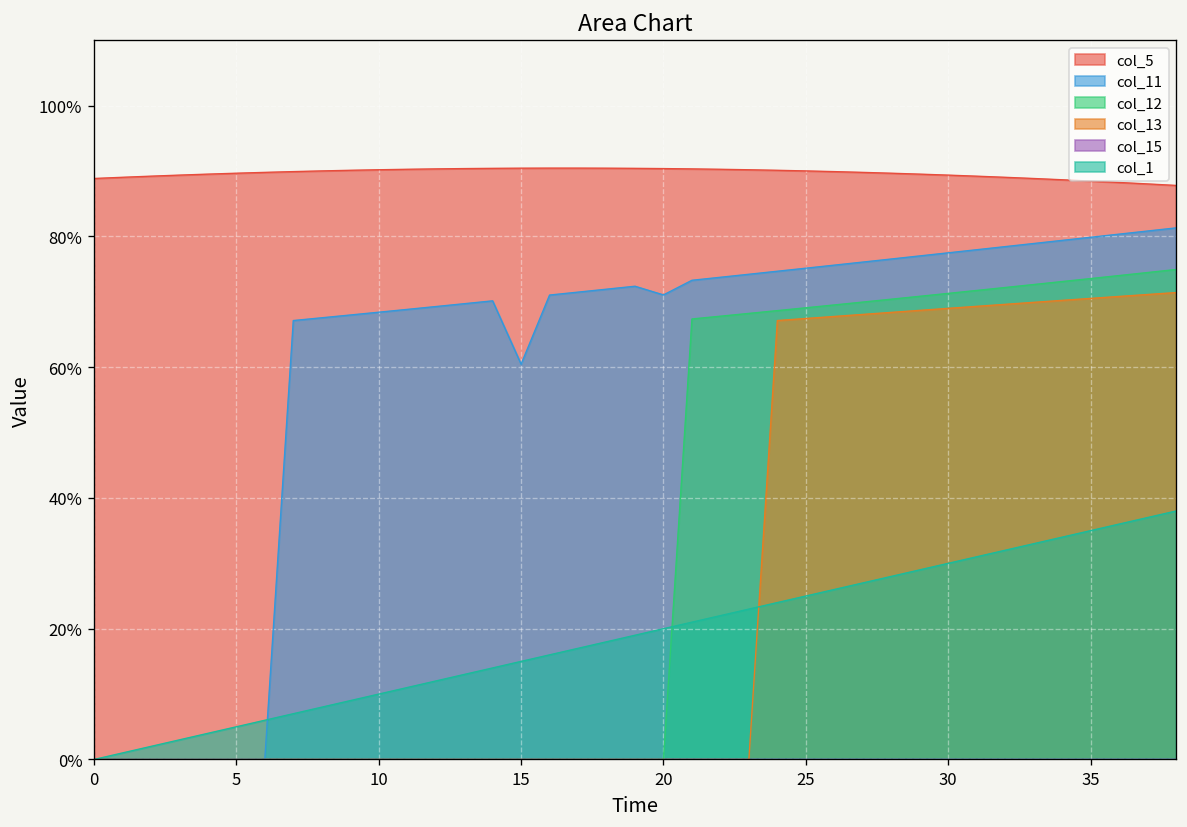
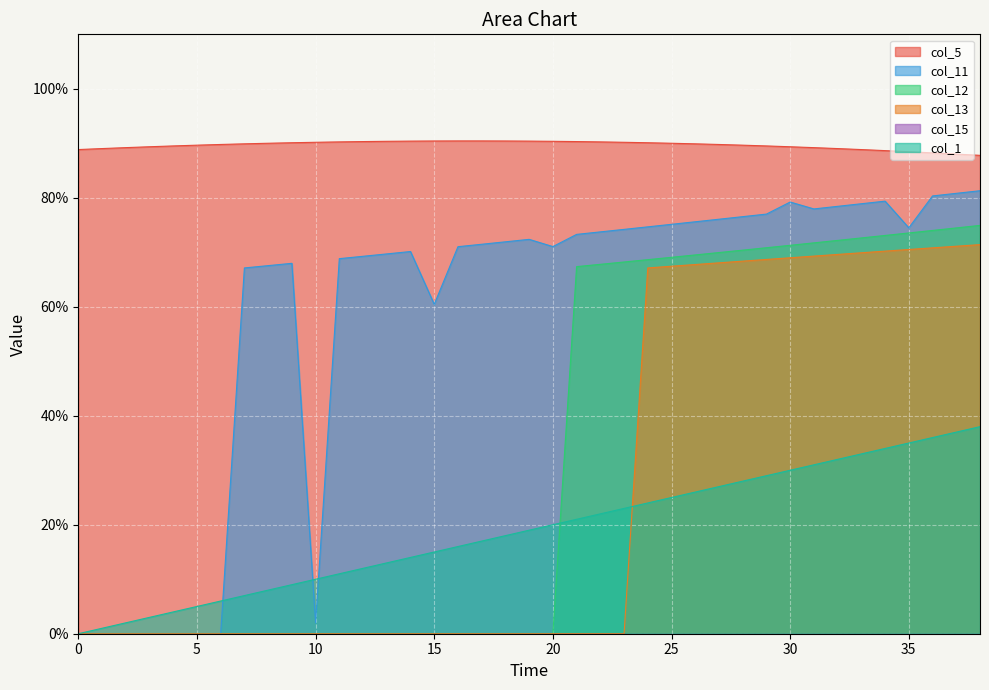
  {
    "col_11": {
-     "10": "68%",
+     "10": "2%",
      "15": "60%",
      "20": "71%",
      "25": "75%",
-     "30": "77%",
-     "35": "80%"
+     "30": "79%",
+     "35": "74%"
    },
    "col_15": {
      "25": "0%",
      "30": "0%",
      "35": "0%"
    }
  }
